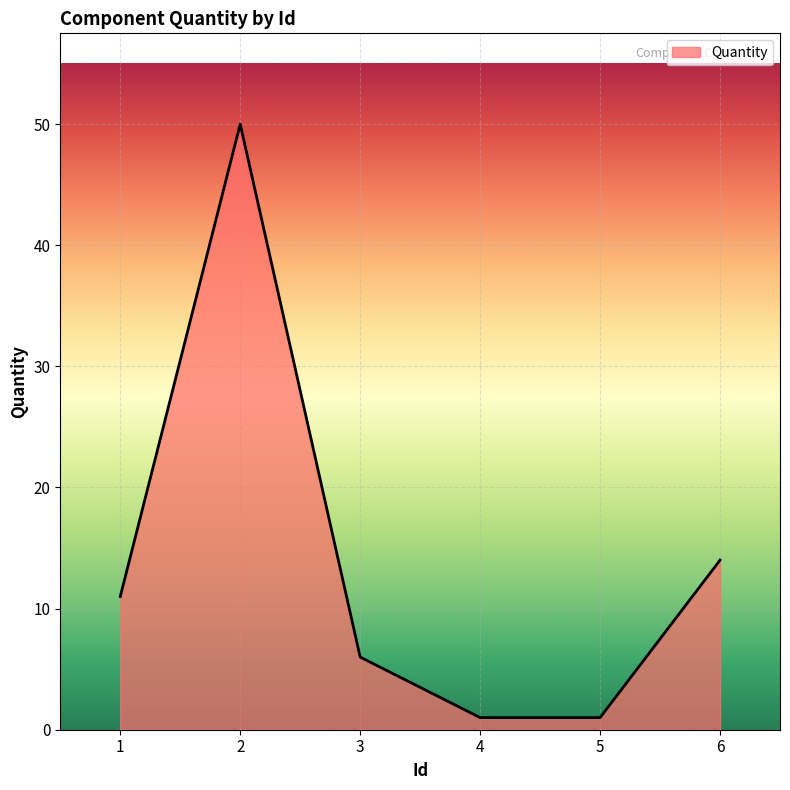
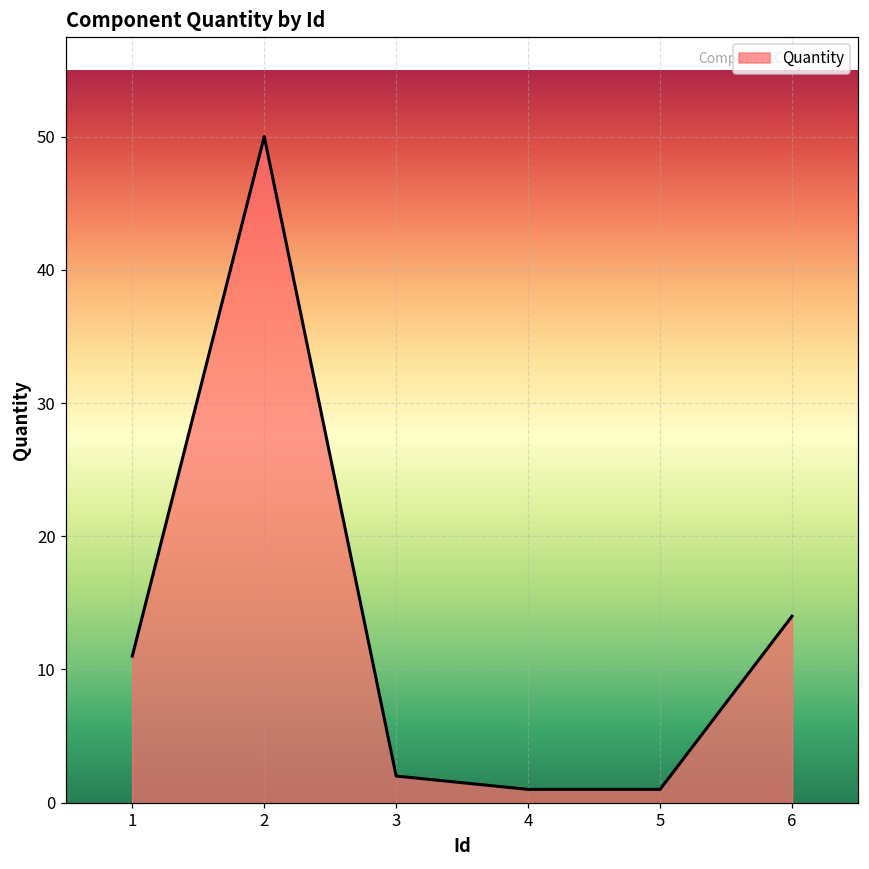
  {
    "1": 11,
    "2": 50,
-   "3": 6,
+   "3": 2,
    "4": 1,
    "5": 1,
    "6": 14
  }
